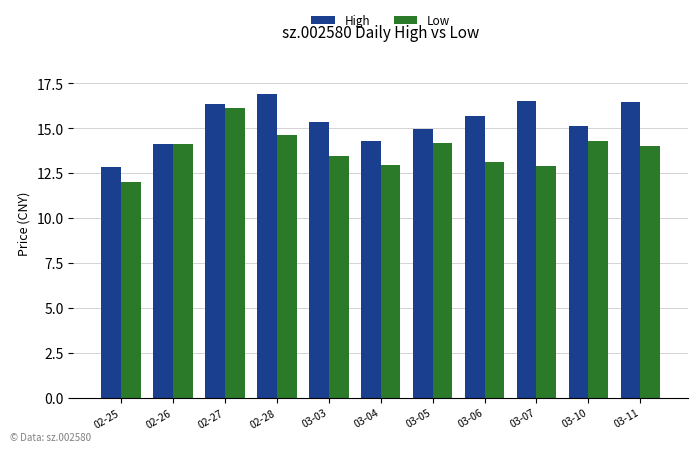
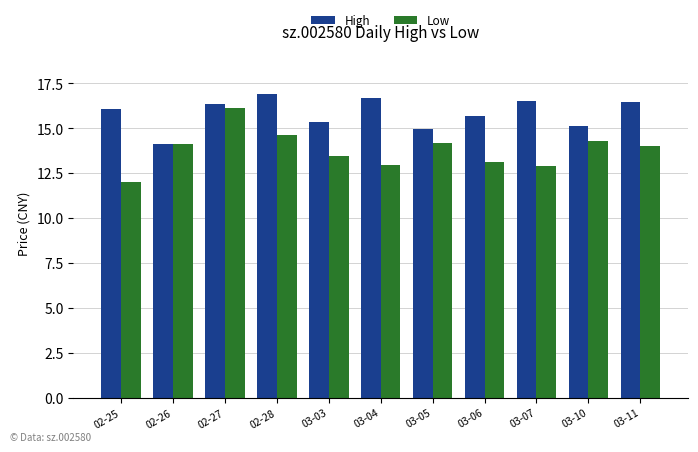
  {
    "High": {
-     "02-25": 12.8,
+     "02-25": 16.1,
      "02-26": 14.1,
      "02-27": 16.3,
      "02-28": 16.9,
      "03-03": 15.3,
-     "03-04": 14.3,
+     "03-04": 16.7,
      "03-05": 15.0,
      "03-06": 15.7,
      "03-07": 16.5,
      "03-10": 15.1,
      "03-11": 16.5
    },
    "Low": {
      "02-25": 12.0,
      "02-26": 14.1,
      "02-27": 16.1,
      "02-28": 14.6,
      "03-03": 13.4,
      "03-04": 13.0,
      "03-05": 14.2,
      "03-06": 13.1,
      "03-07": 12.9,
      "03-10": 14.3,
      "03-11": 14.0
    }
  }
